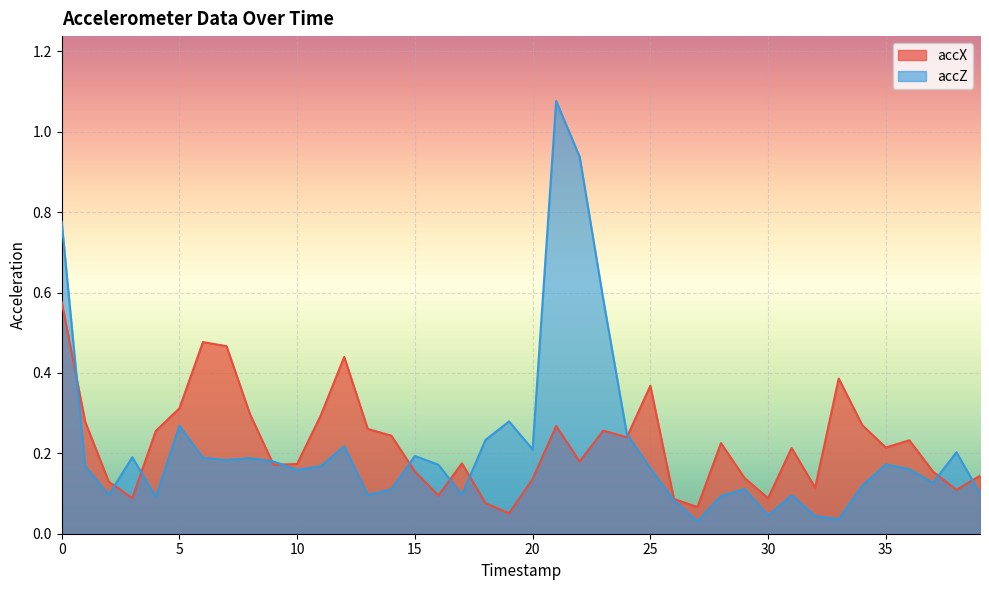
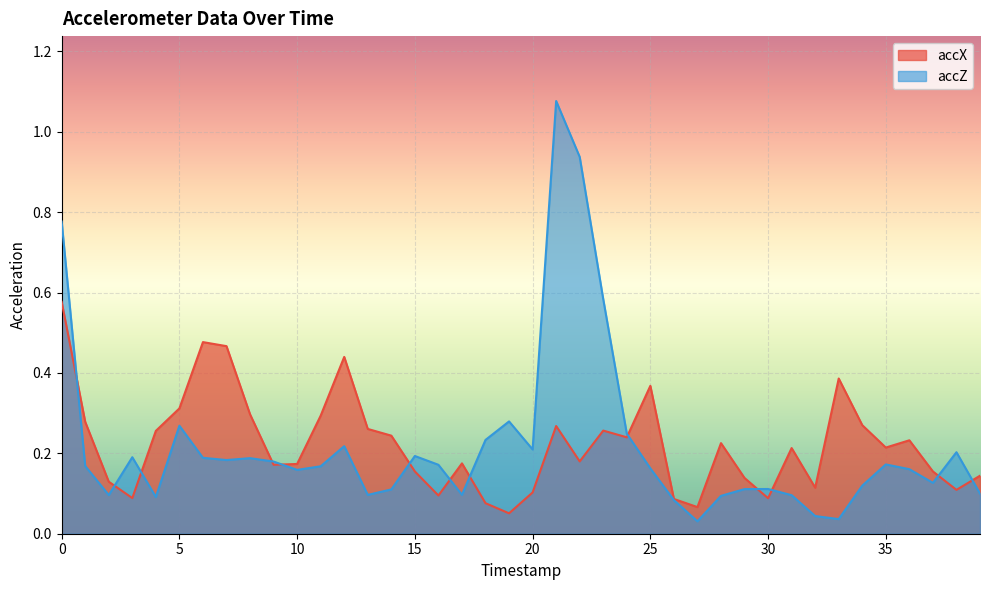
  {
    "accX": {
      "0": 0.58,
      "5": 0.31,
      "10": 0.17,
      "15": 0.15,
-     "20": 0.14,
+     "20": 0.10,
      "25": 0.37,
      "30": 0.09,
      "35": 0.21
    },
    "accZ": {
      "0": 0.78,
      "5": 0.27,
      "10": 0.16,
      "15": 0.19,
      "20": 0.21,
      "25": 0.16,
-     "30": 0.05,
+     "30": 0.11,
      "35": 0.17
    }
  }
